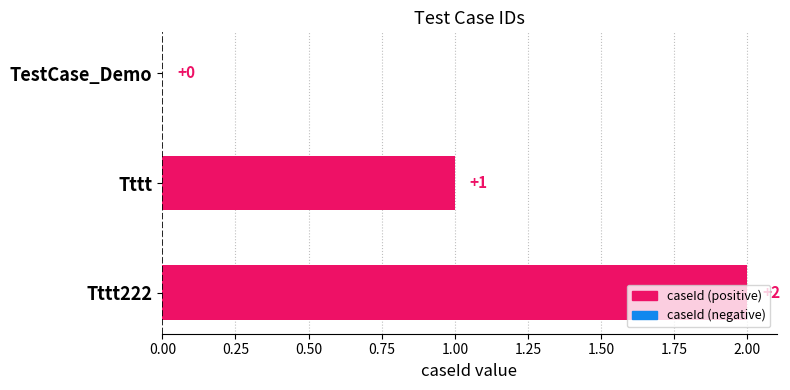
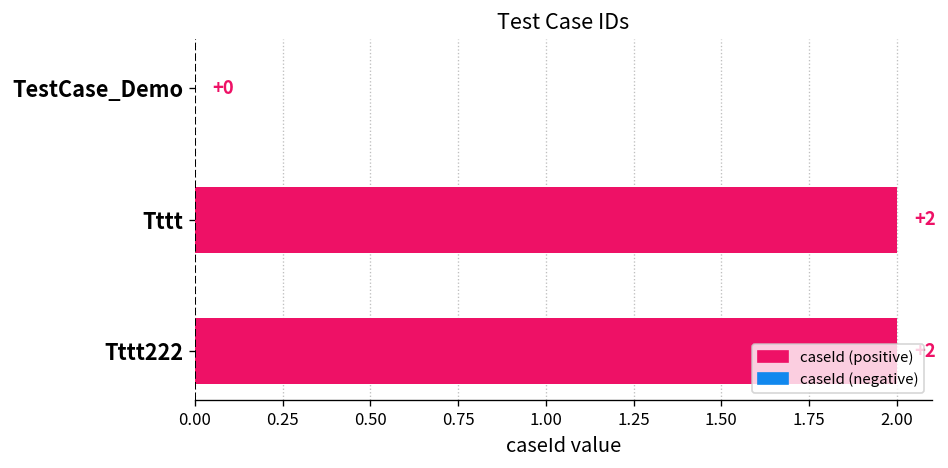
  {
    "TestCase_Demo": "+0",
-   "Tttt": "+1"
+   "Tttt": "+2"
  }
